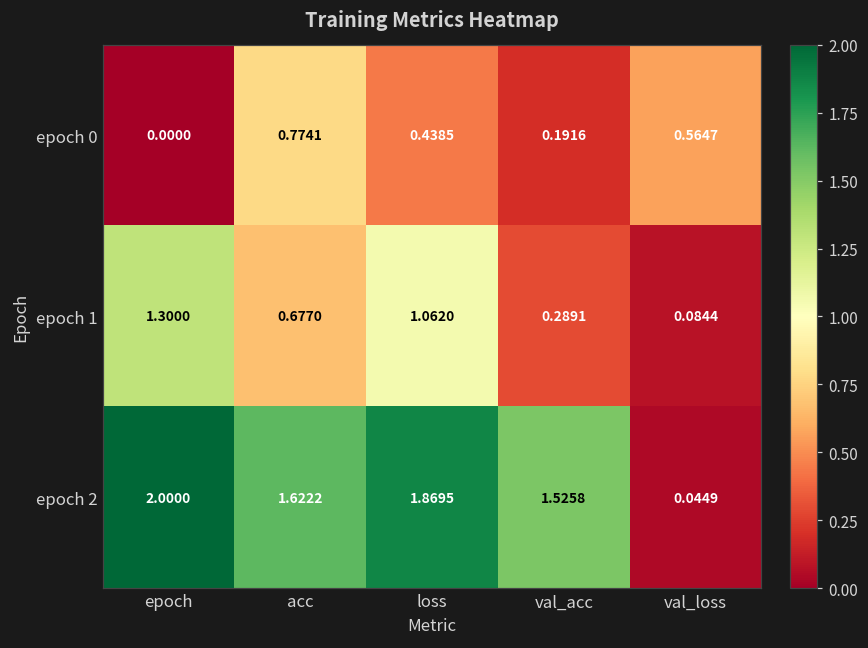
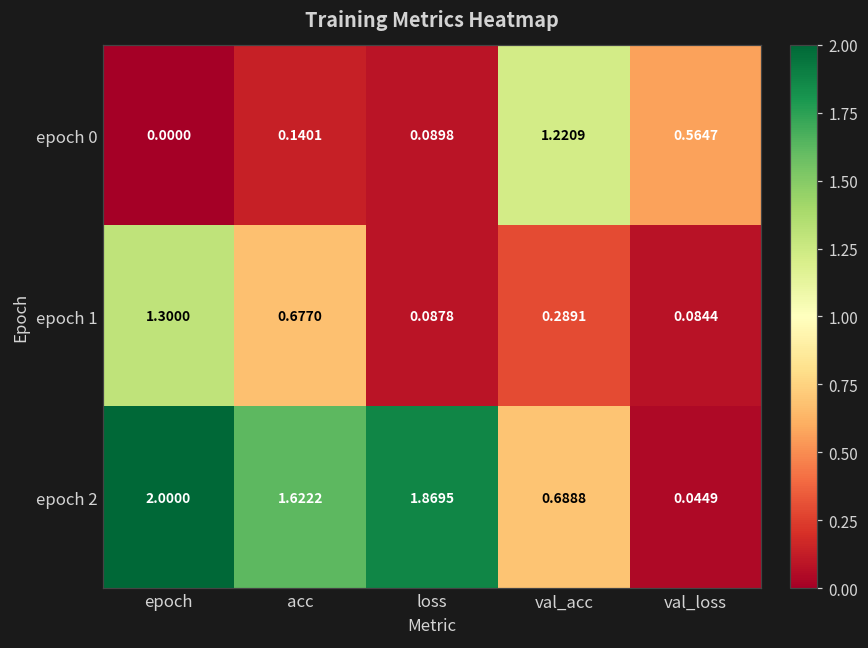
  {
    "epoch 0": {
      "epoch": 0.0000,
-     "acc": 0.7741,
-     "loss": 0.4385,
-     "val_acc": 0.1916,
+     "acc": 0.1401,
+     "loss": 0.0898,
+     "val_acc": 1.2209,
      "val_loss": 0.5647
    },
    "epoch 1": {
      "epoch": 1.3000,
      "acc": 0.6770,
-     "loss": 1.0620,
+     "loss": 0.0878,
      "val_acc": 0.2891,
      "val_loss": 0.0844
    },
    "epoch 2": {
      "epoch": 2.0000,
      "acc": 1.6222,
      "loss": 1.8695,
-     "val_acc": 1.5258,
+     "val_acc": 0.6888,
      "val_loss": 0.0449
    }
  }
